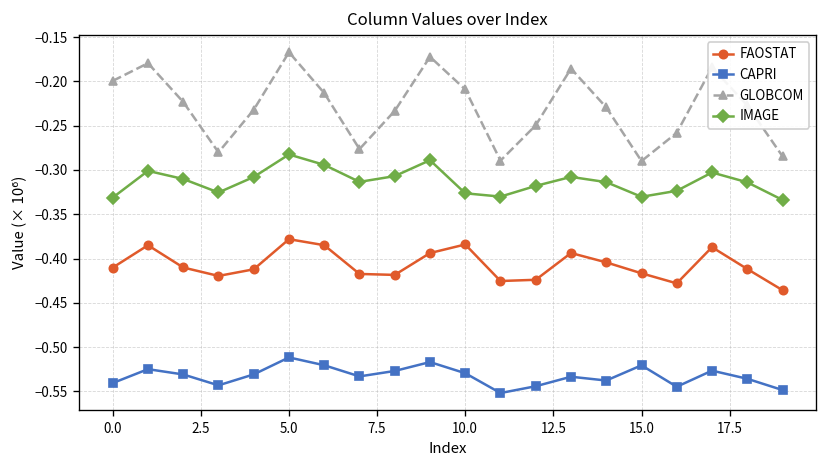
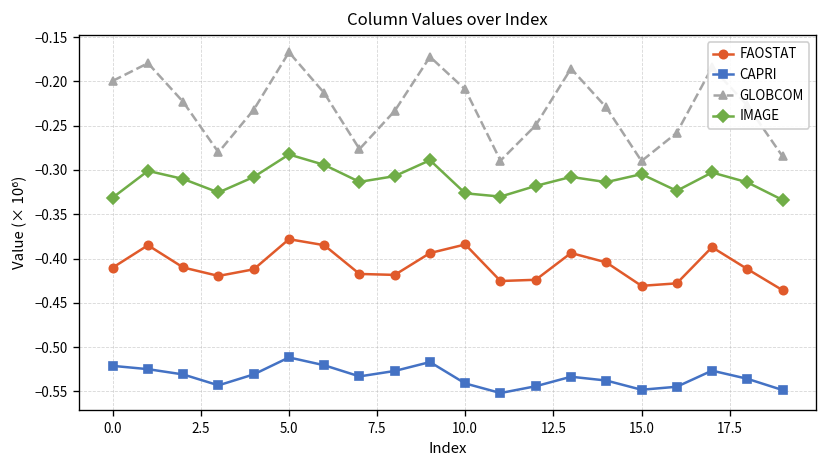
  {
    "FAOSTAT": {
      "0.0": -0.41,
      "5.0": -0.38,
      "10.0": -0.38,
-     "15.0": -0.42
+     "15.0": -0.43
    },
    "CAPRI": {
-     "0.0": -0.54,
+     "0.0": -0.52,
      "5.0": -0.51,
-     "10.0": -0.53,
-     "15.0": -0.52
+     "10.0": -0.54,
+     "15.0": -0.55
    },
    "GLOBCOM": {
      "0.0": -0.20,
      "5.0": -0.17,
      "10.0": -0.21,
      "15.0": -0.29
    },
    "IMAGE": {
      "0.0": -0.33,
      "5.0": -0.28,
      "10.0": -0.33,
-     "15.0": -0.33
+     "15.0": -0.30
    }
  }
